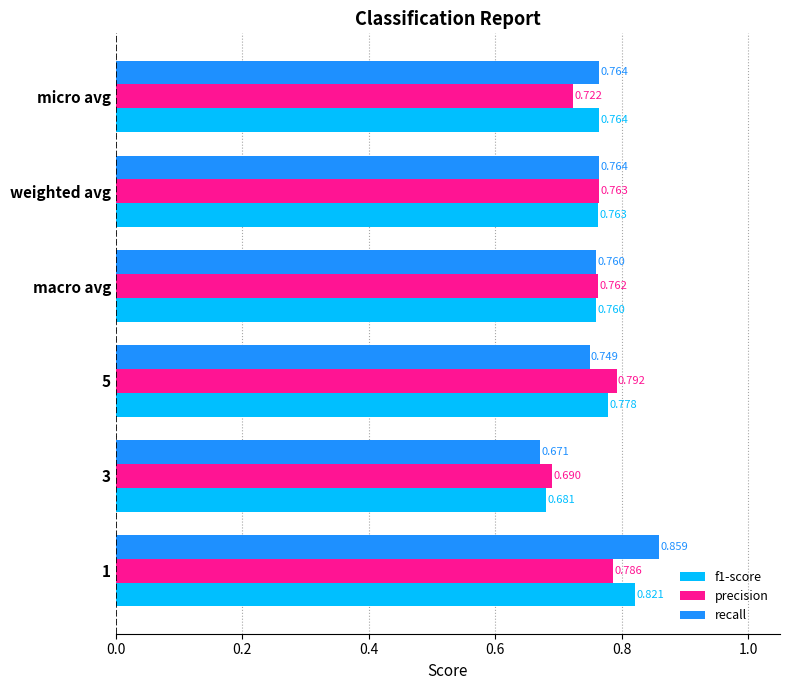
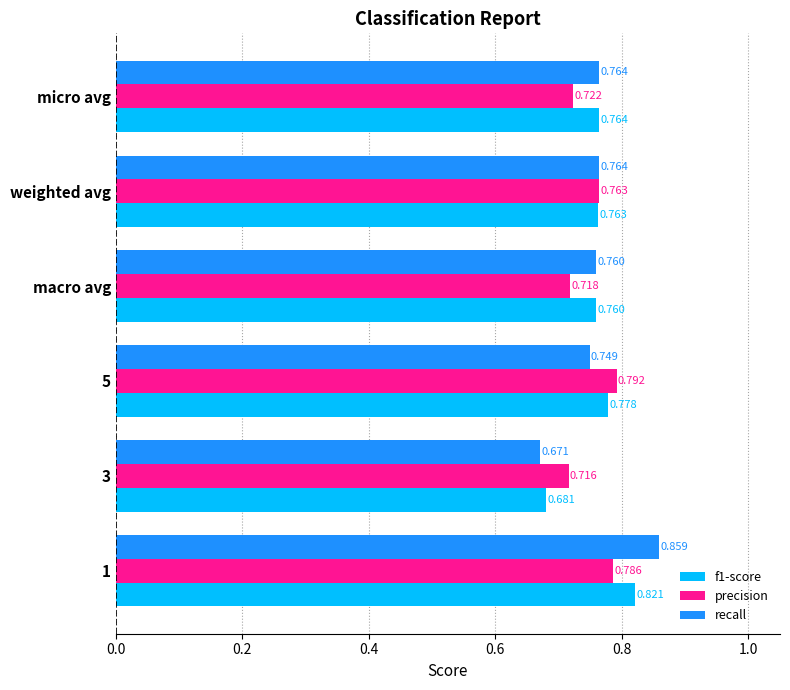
  {
    "precision": {
      "micro avg": 0.722,
      "weighted avg": 0.763,
-     "macro avg": 0.762,
+     "macro avg": 0.718,
      "5": 0.792,
-     "3": 0.690,
+     "3": 0.716,
      "1": 0.786
    }
  }
